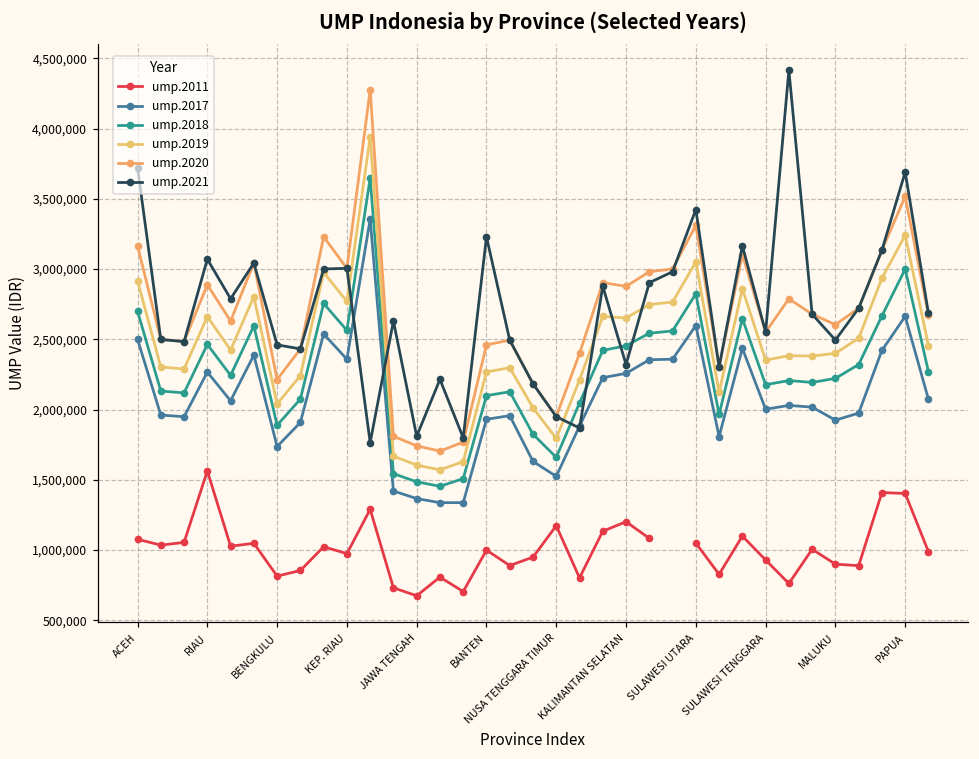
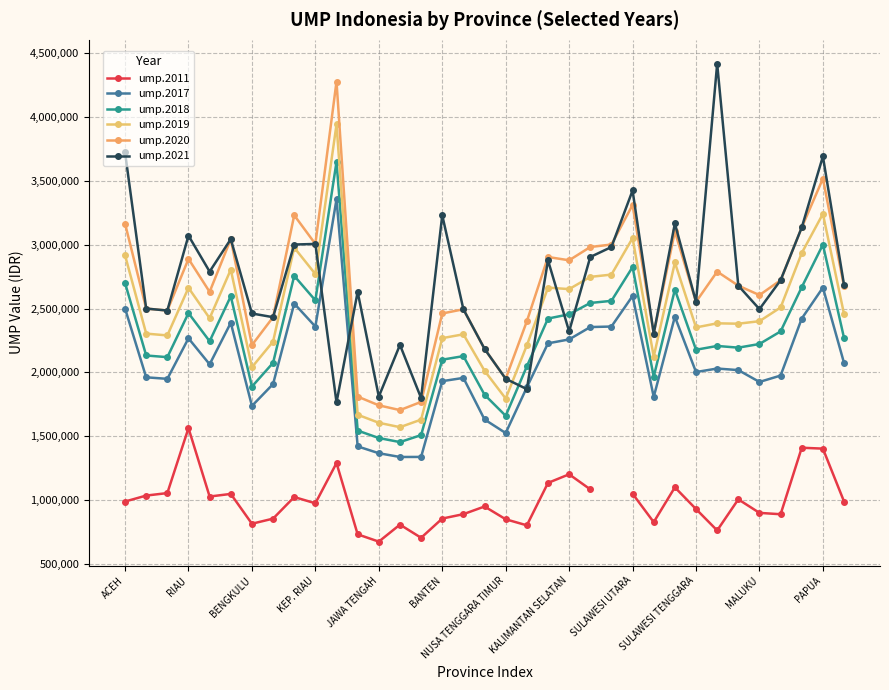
  {
    "ump.2011": {
-     "ACEH": "1,080,000",
+     "ACEH": "990,000",
      "RIAU": "1,560,000",
      "BENGKULU": "820,000",
      "KEP. RIAU": "980,000",
      "JAWA TENGAH": "680,000",
-     "BANTEN": "1,000,000",
-     "NUSA TENGGARA TIMUR": "1,170,000",
+     "BANTEN": "860,000",
+     "NUSA TENGGARA TIMUR": "850,000",
      "KALIMANTAN SELATAN": "1,200,000",
      "SULAWESI UTARA": "1,050,000",
      "SULAWESI TENGGARA": "930,000",
      "MALUKU": "900,000",
      "PAPUA": "1,400,000"
    },
    "ump.2021": {
      "RIAU": "3,070,000",
      "BENGKULU": "2,460,000",
      "JAWA TENGAH": "1,810,000",
      "BANTEN": "3,230,000",
      "KALIMANTAN SELATAN": "2,320,000",
      "SULAWESI UTARA": "3,420,000",
      "MALUKU": "2,500,000",
      "PAPUA": "3,690,000"
    }
  }
